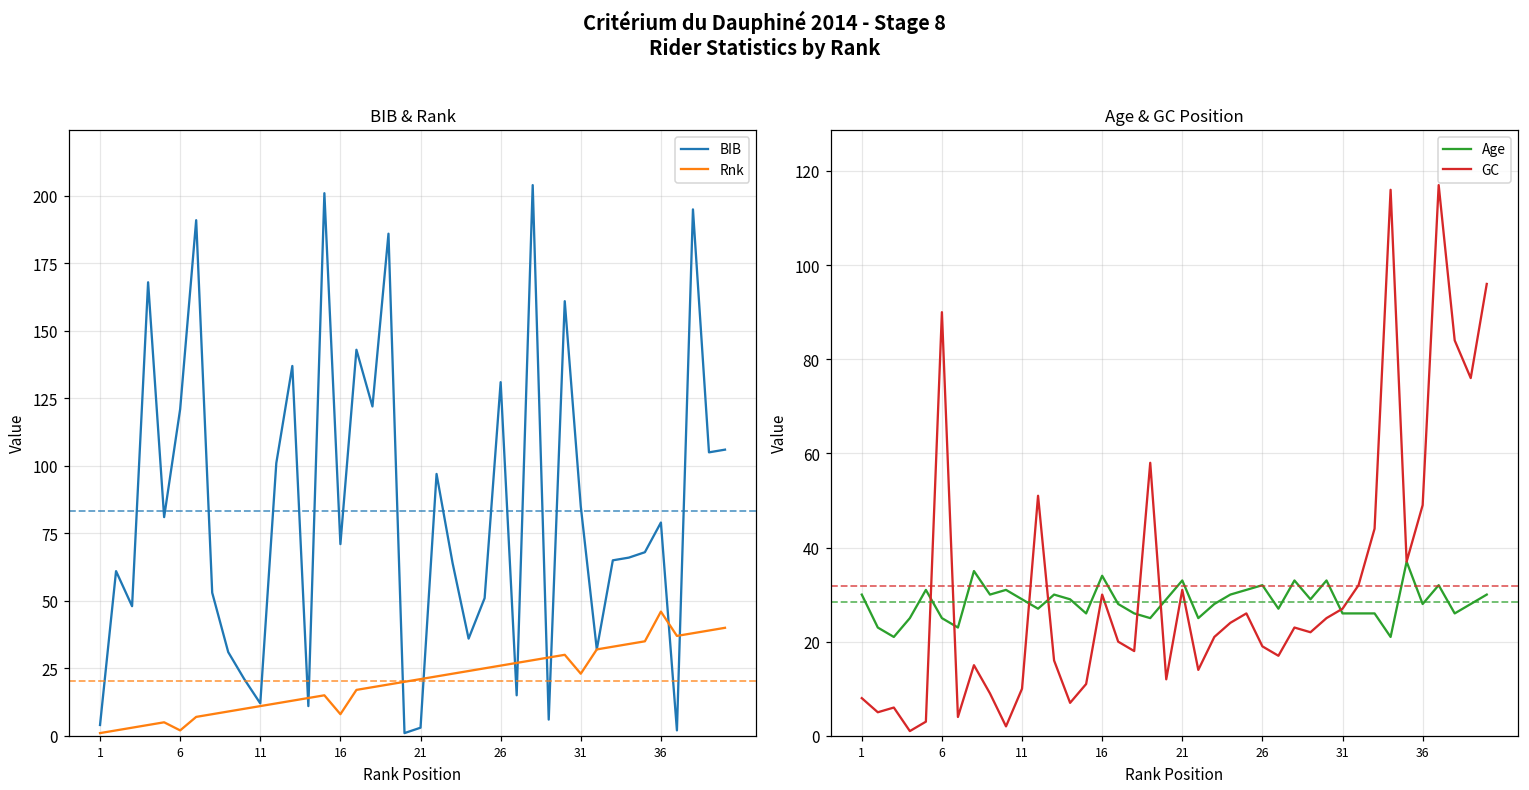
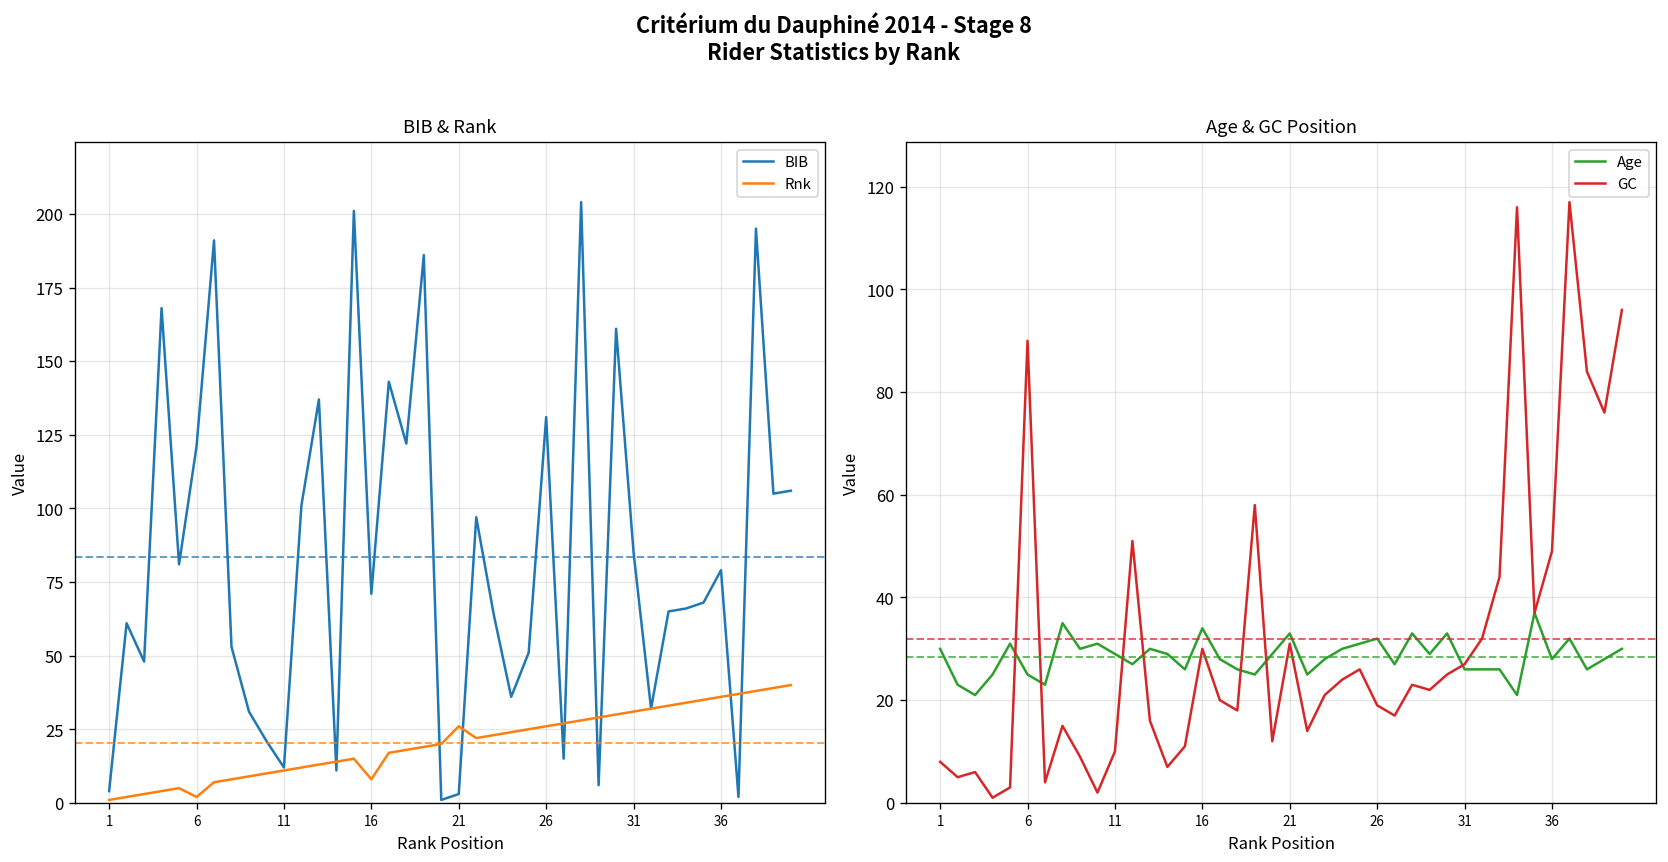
  {
    "BIB & Rank": {
      "BIB": {
        "1": 4,
        "6": 121,
        "16": 71,
        "21": 3,
        "26": 131,
        "31": 85,
        "36": 79
      },
      "Rnk": {
        "1": 1,
        "6": 2,
        "16": 8,
-       "21": 21,
+       "21": 26,
        "26": 26,
-       "31": 23,
-       "36": 46
+       "31": 31,
+       "36": 36
      }
    },
    "Age & GC Position": {
      "Age": {
        "1": 30,
        "6": 25,
        "11": 29,
        "16": 34,
        "21": 33,
        "26": 32,
        "31": 26,
        "36": 28
      },
      "GC": {
        "1": 8,
        "6": 90,
        "11": 10,
        "16": 30,
        "21": 31,
        "26": 19,
        "31": 27,
        "36": 49
      }
    }
  }
